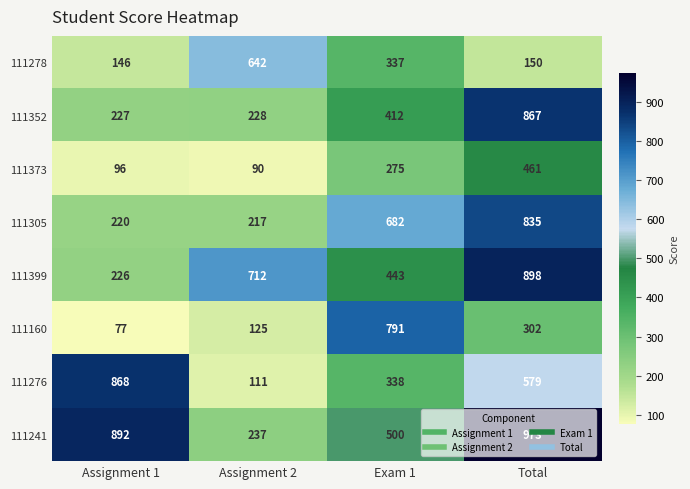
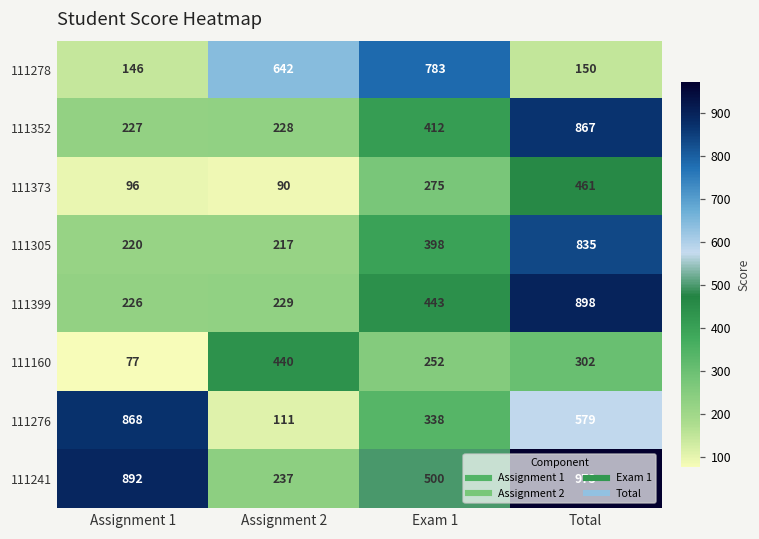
  {
    "111278": {
      "Assignment 1": 146,
      "Assignment 2": 642,
-     "Exam 1": 337,
+     "Exam 1": 783,
      "Total": 150
    },
    "111352": {
      "Assignment 1": 227,
      "Assignment 2": 228,
      "Exam 1": 412,
      "Total": 867
    },
    "111373": {
      "Assignment 1": 96,
      "Assignment 2": 90,
      "Exam 1": 275,
      "Total": 461
    },
    "111305": {
      "Assignment 1": 220,
      "Assignment 2": 217,
-     "Exam 1": 682,
+     "Exam 1": 398,
      "Total": 835
    },
    "111399": {
      "Assignment 1": 226,
-     "Assignment 2": 712,
+     "Assignment 2": 229,
      "Exam 1": 443,
      "Total": 898
    },
    "111160": {
      "Assignment 1": 77,
-     "Assignment 2": 125,
-     "Exam 1": 791,
+     "Assignment 2": 440,
+     "Exam 1": 252,
      "Total": 302
    },
    "111276": {
      "Assignment 1": 868,
      "Assignment 2": 111,
      "Exam 1": 338,
      "Total": 579
    },
    "111241": {
      "Assignment 1": 892,
      "Assignment 2": 237,
      "Exam 1": 500
    }
  }
